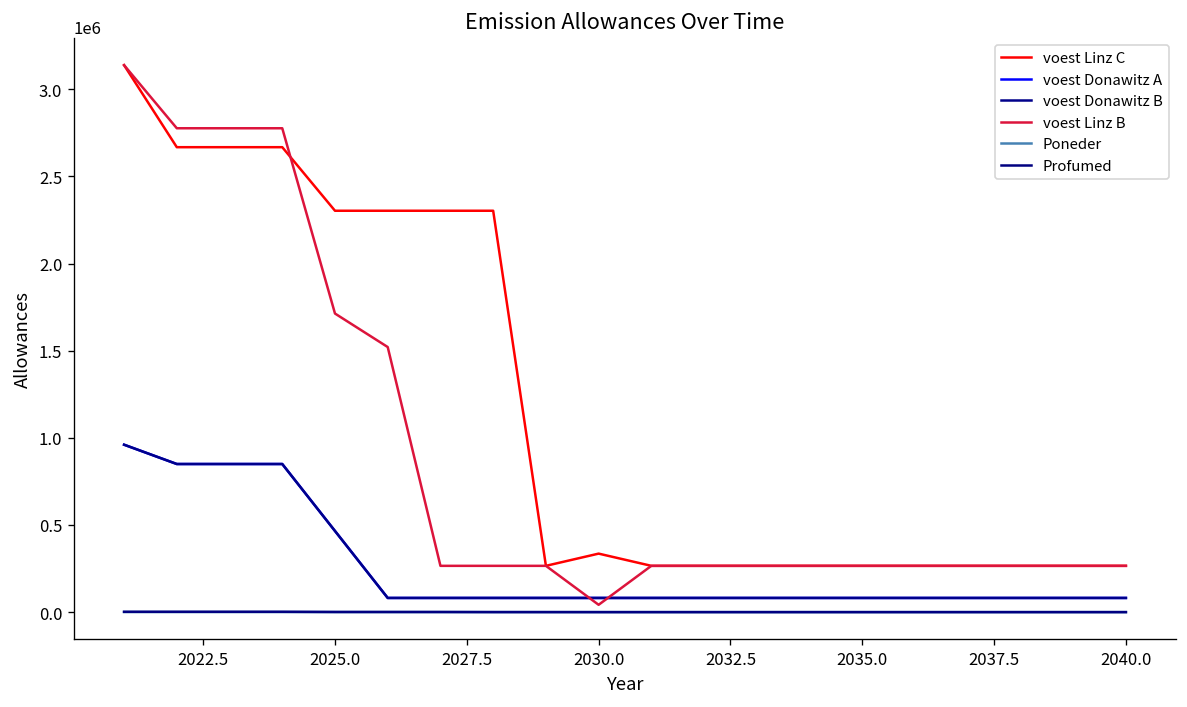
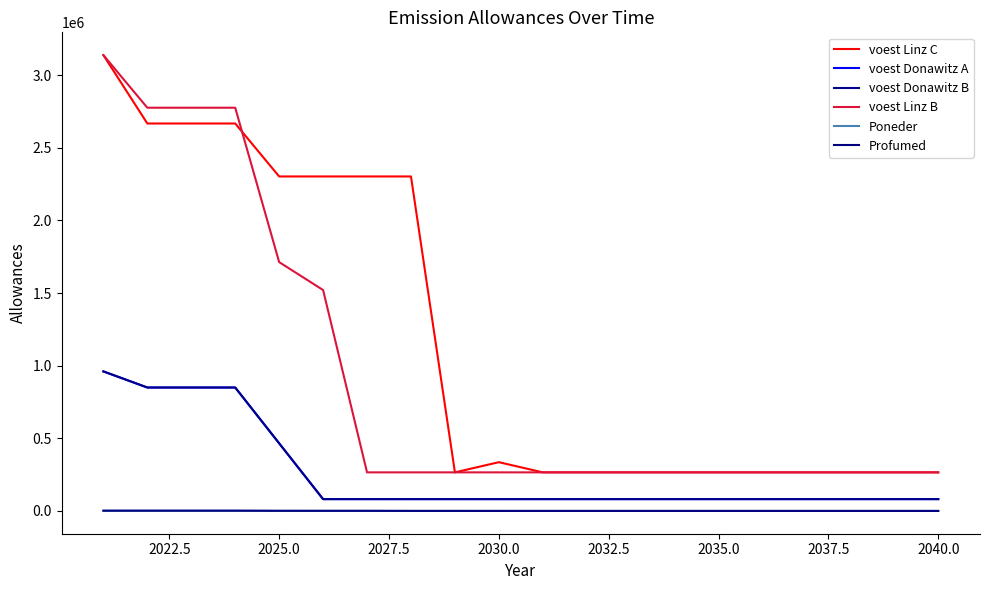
  {
    "voest Linz C": {
      "2025.0": 2300000,
      "2030.0": 340000
    },
    "voest Linz B": {
      "2025.0": 1710000,
-     "2030.0": 40000
+     "2030.0": 270000
    }
  }
